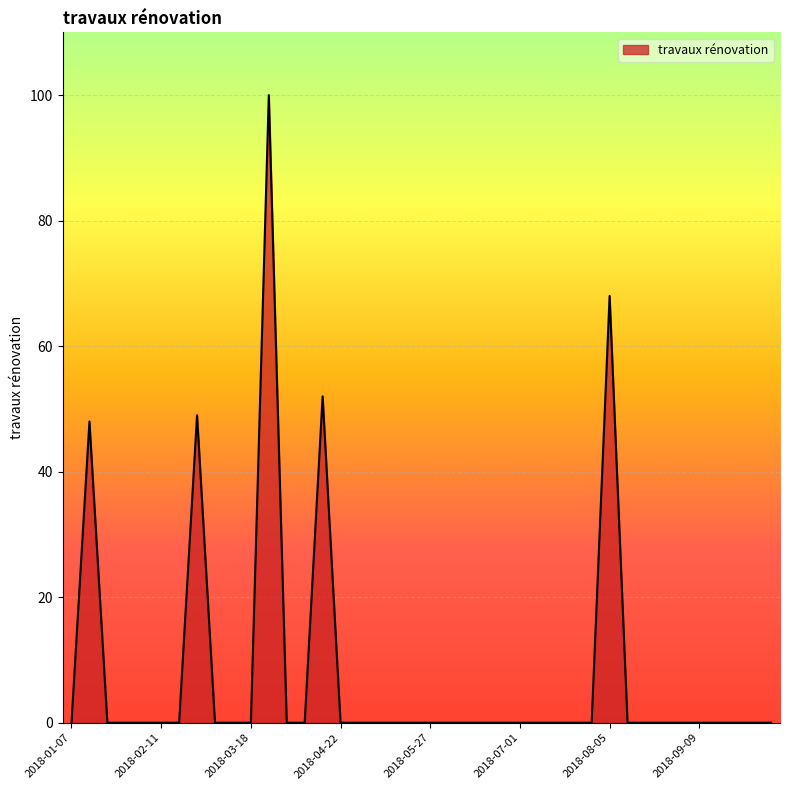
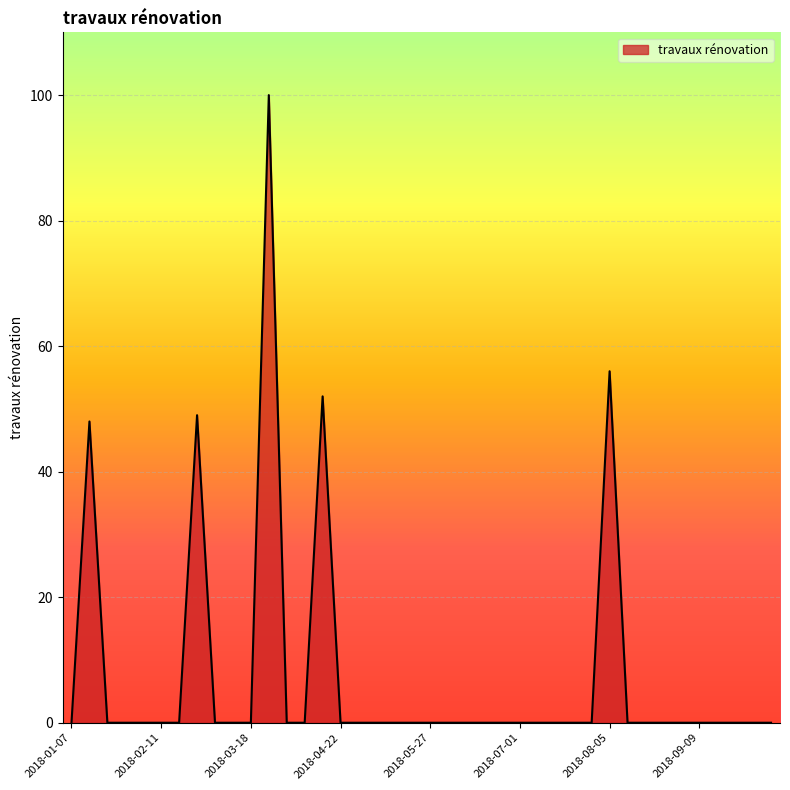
  {
    "2018-01-07": 0,
    "2018-02-11": 0,
    "2018-03-18": 0,
    "2018-04-22": 0,
    "2018-05-27": 0,
    "2018-07-01": 0,
-   "2018-08-05": 68,
+   "2018-08-05": 56,
    "2018-09-09": 0
  }
